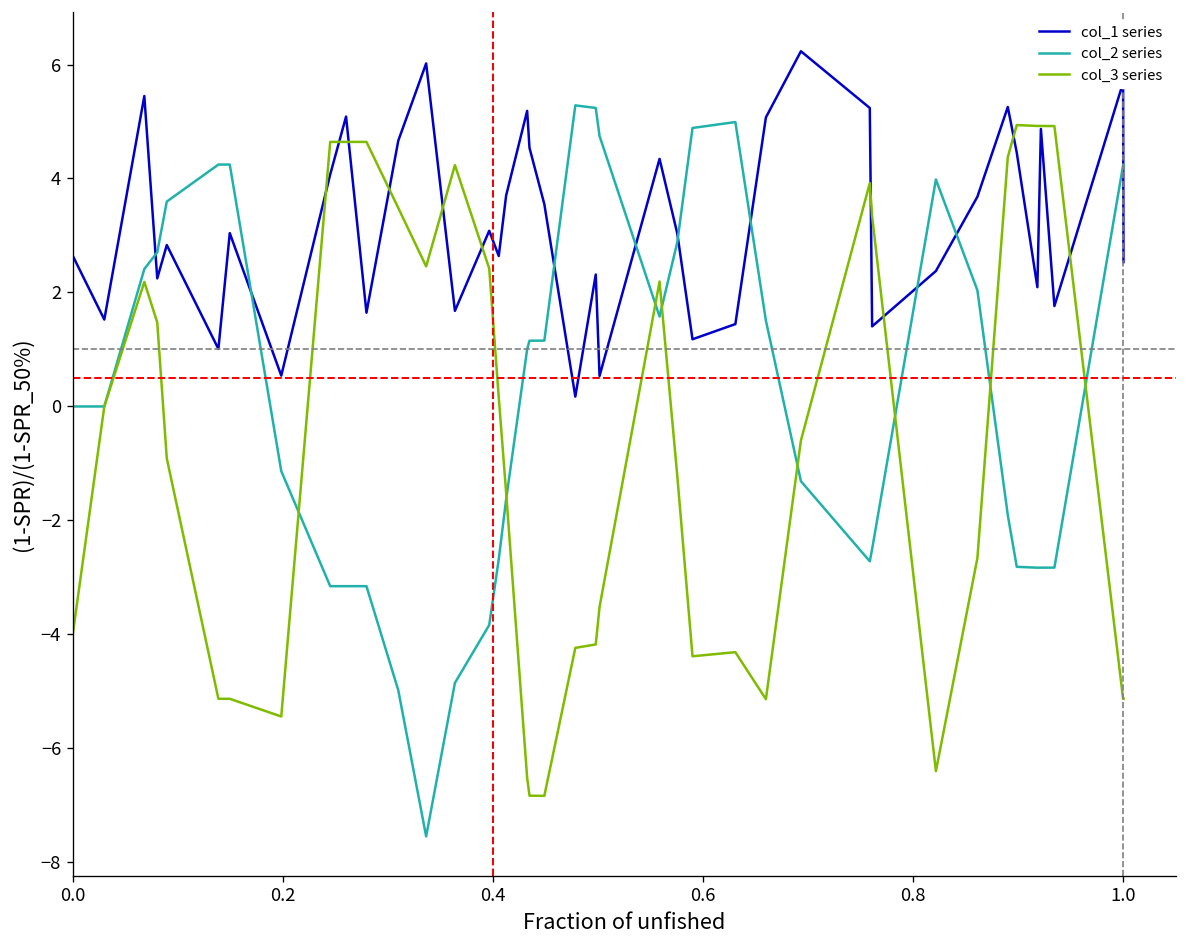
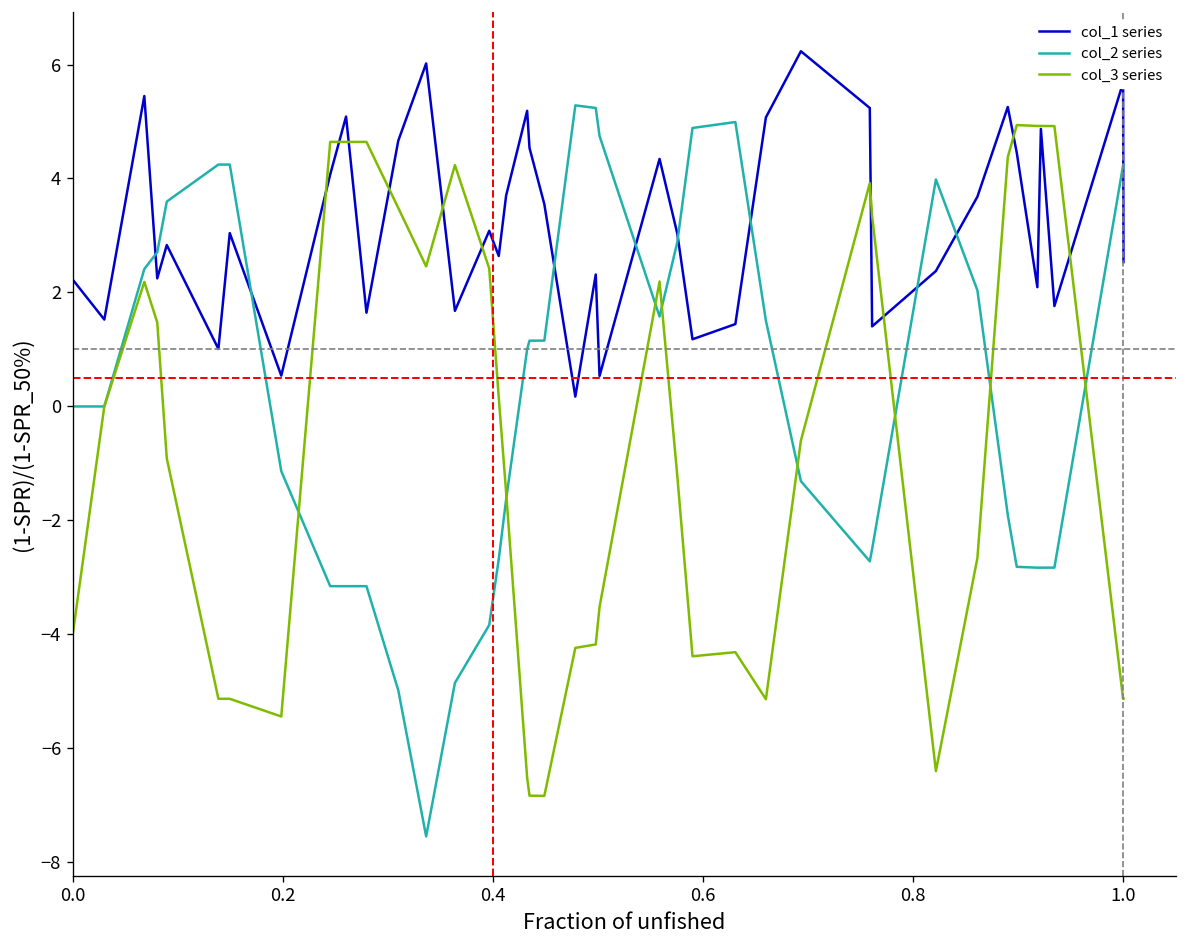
  {
    "col_1 series": {
-     "0.0": 2.6,
+     "0.0": 2.2,
      "1.0": 2.5
    },
    "col_2 series": {
      "0.0": 0.0,
      "1.0": 4.2
    },
    "col_3 series": {
      "0.0": -4.0,
      "1.0": -5.1
    }
  }
